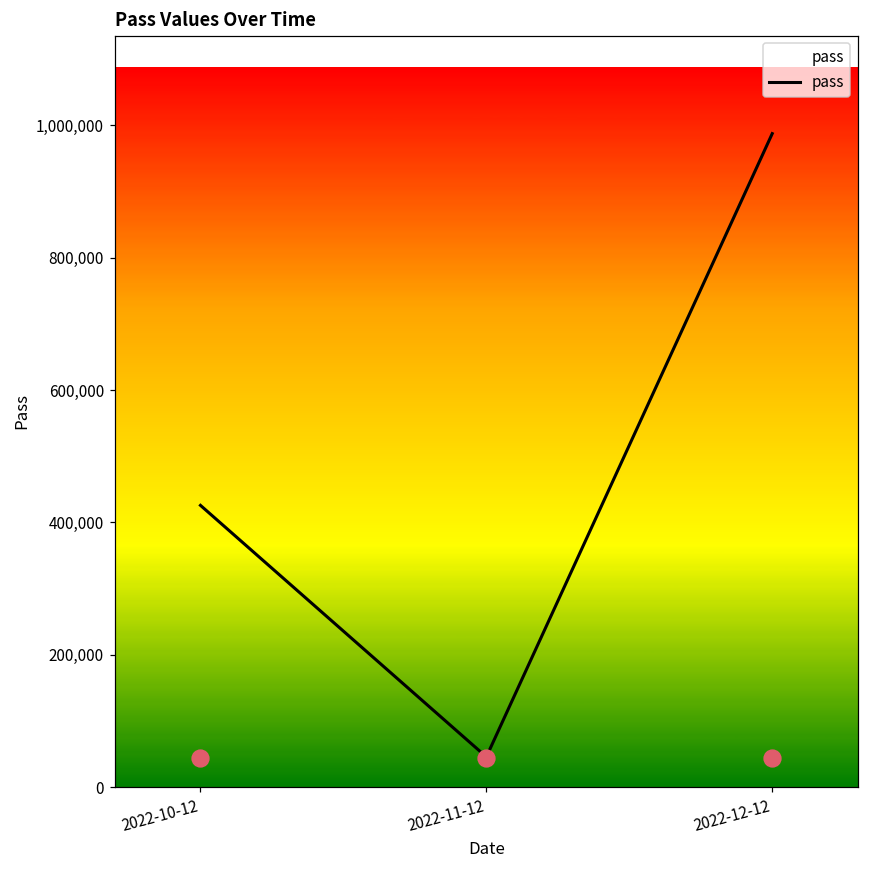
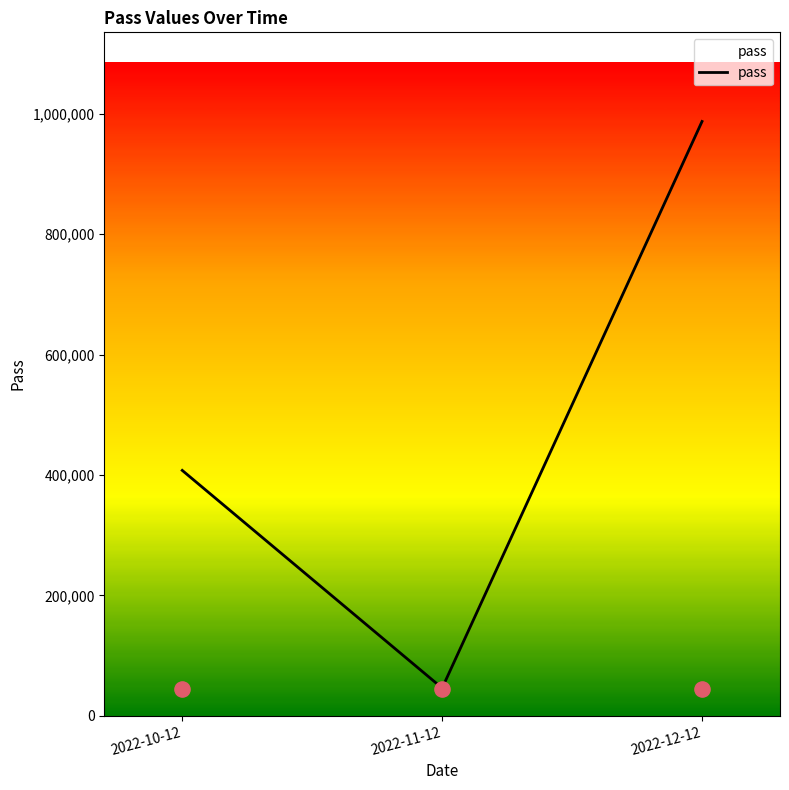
  {
    "pass": {
-     "2022-10-12": "430,000",
+     "2022-10-12": "410,000",
      "2022-12-12": "990,000"
    }
  }
